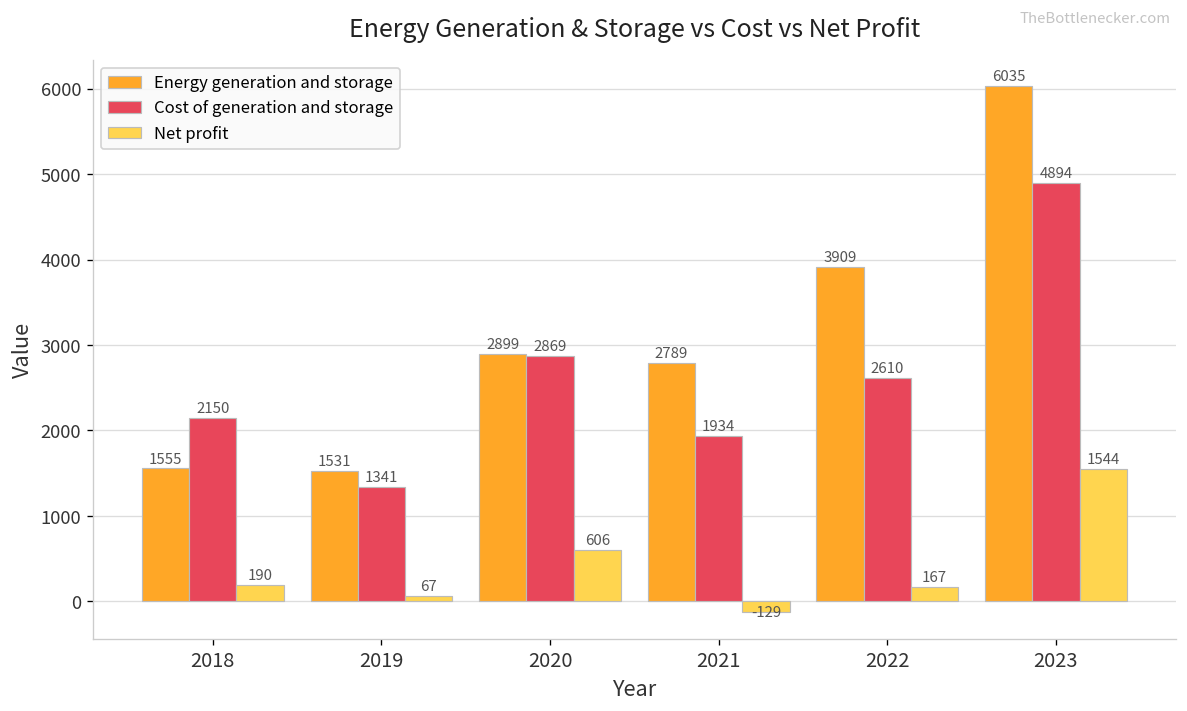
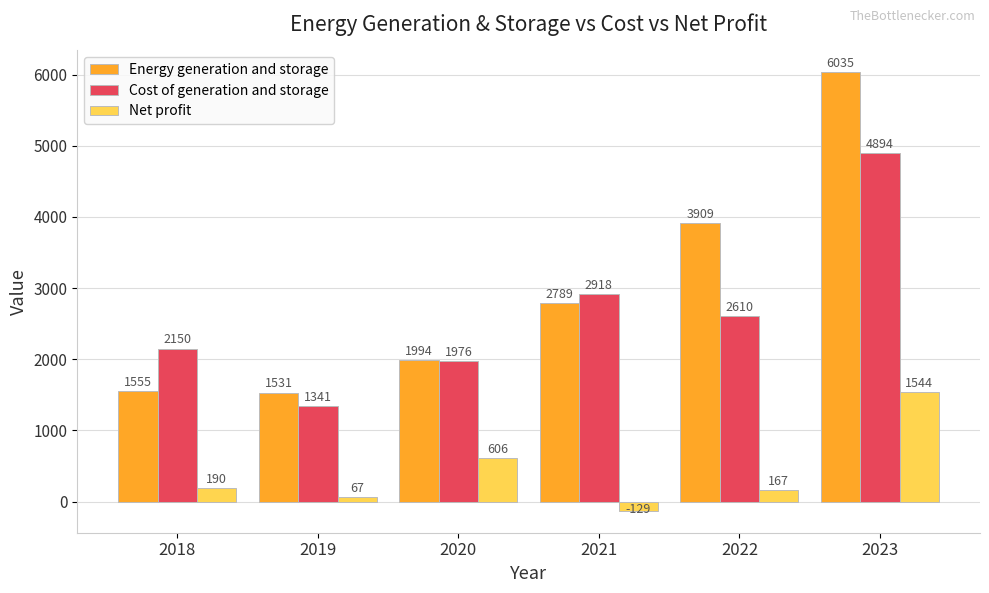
  {
    "Energy generation and storage": {
      "2018": 1555,
      "2019": 1531,
-     "2020": 2899,
+     "2020": 1994,
      "2021": 2789,
      "2022": 3909,
      "2023": 6035
    },
    "Cost of generation and storage": {
      "2018": 2150,
      "2019": 1341,
-     "2020": 2869,
-     "2021": 1934,
+     "2020": 1976,
+     "2021": 2918,
      "2022": 2610,
      "2023": 4894
    },
    "Net profit": {
      "2018": 190,
      "2019": 67,
      "2020": 606,
      "2021": -129,
      "2022": 167,
      "2023": 1544
    }
  }
